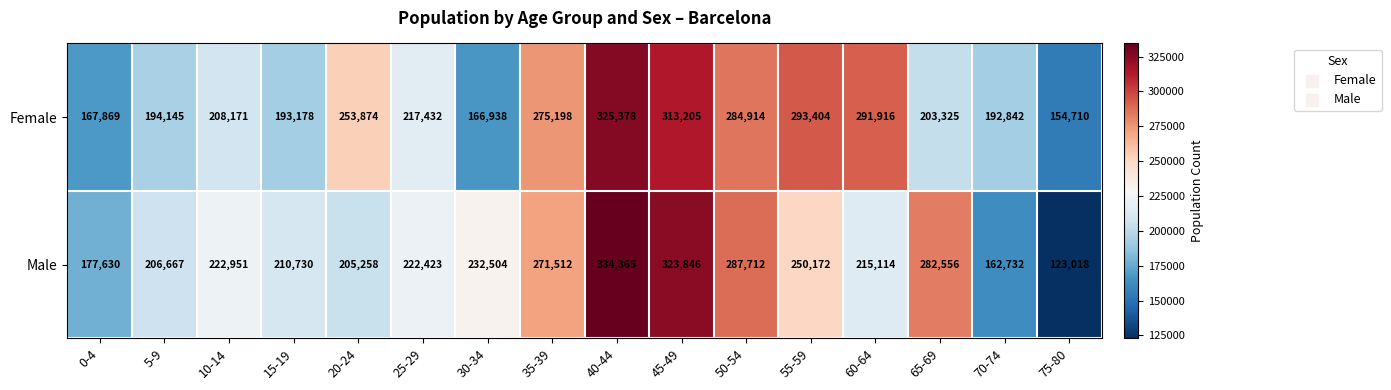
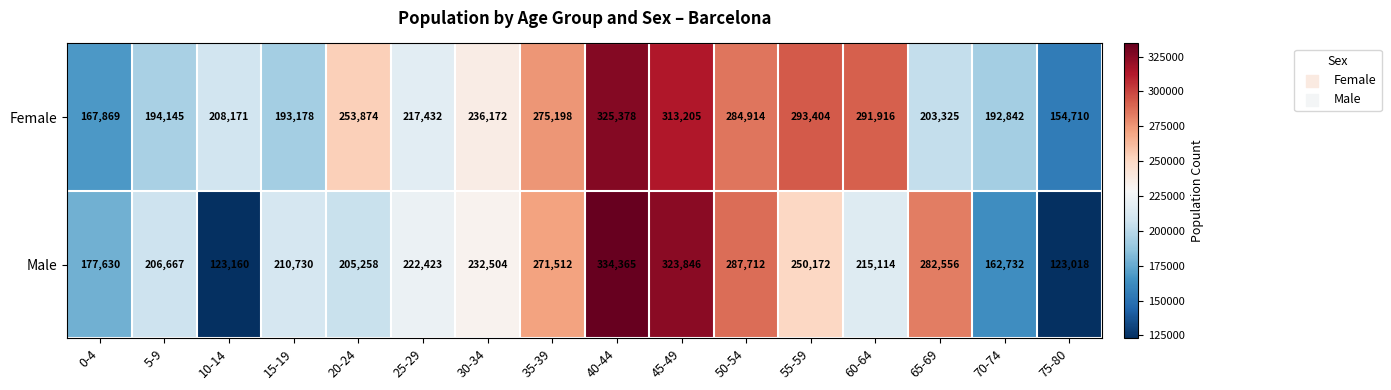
  {
    "Female": {
      "0-4": "167,869",
      "5-9": "194,145",
      "10-14": "208,171",
      "15-19": "193,178",
      "20-24": "253,874",
      "25-29": "217,432",
-     "30-34": "166,938",
+     "30-34": "236,172",
      "35-39": "275,198",
      "40-44": "325,378",
      "45-49": "313,205",
      "50-54": "284,914",
      "55-59": "293,404",
      "60-64": "291,916",
      "65-69": "203,325",
      "70-74": "192,842",
      "75-80": "154,710"
    },
    "Male": {
      "0-4": "177,630",
      "5-9": "206,667",
-     "10-14": "222,951",
+     "10-14": "123,160",
      "15-19": "210,730",
      "20-24": "205,258",
      "25-29": "222,423",
      "30-34": "232,504",
      "35-39": "271,512",
      "40-44": "334,365",
      "45-49": "323,846",
      "50-54": "287,712",
      "55-59": "250,172",
      "60-64": "215,114",
      "65-69": "282,556",
      "70-74": "162,732",
      "75-80": "123,018"
    }
  }
